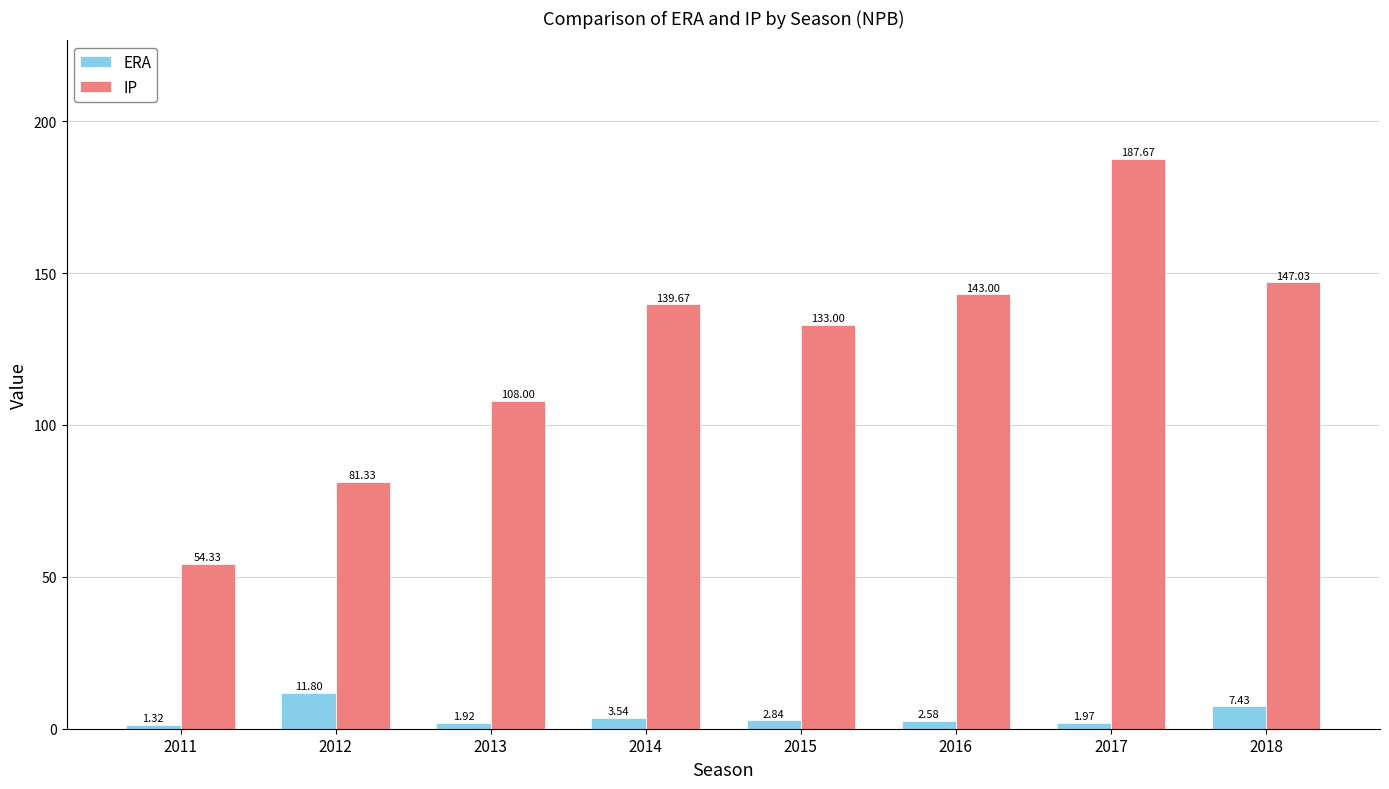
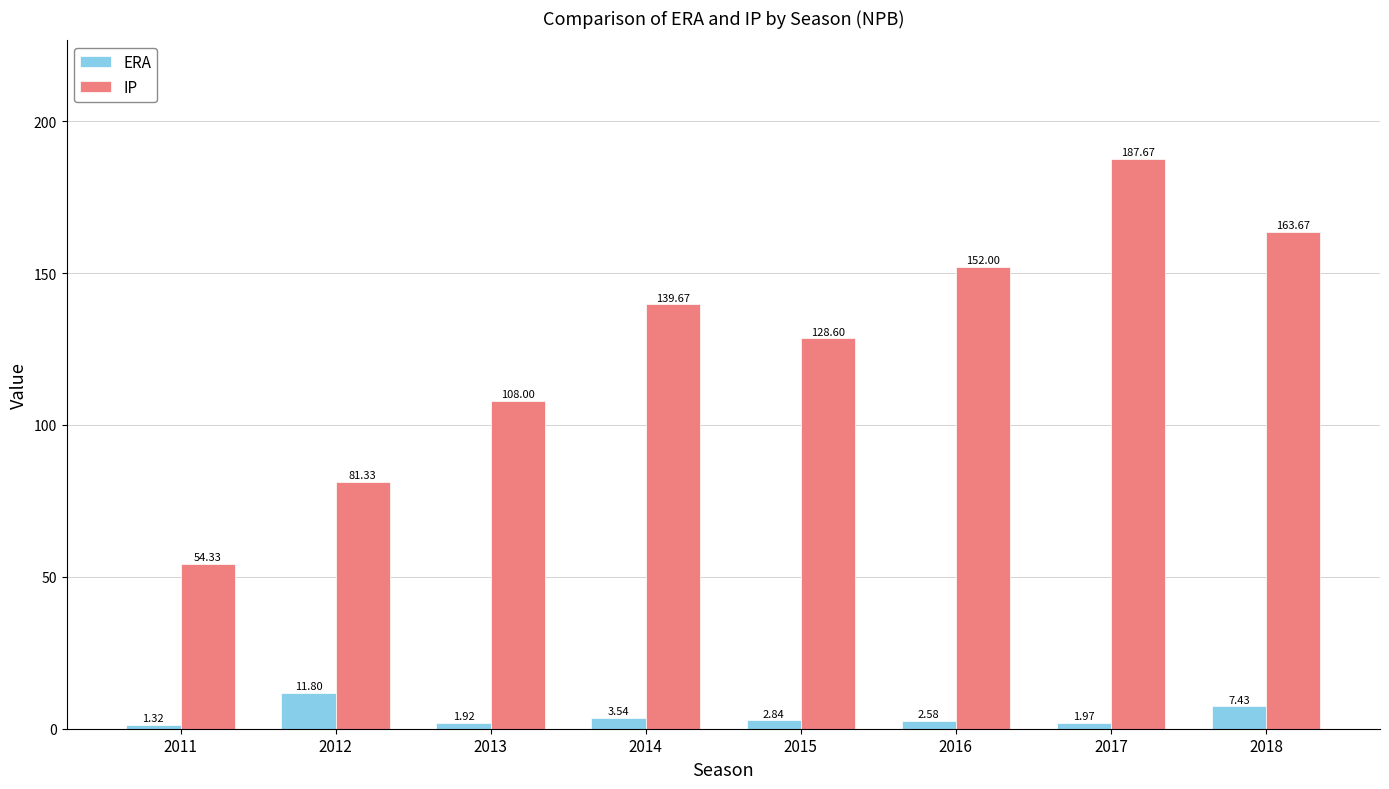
  {
    "ERA": {
      "2011": 1.32,
      "2012": 11.80,
      "2013": 1.92,
      "2014": 3.54,
      "2015": 2.84,
      "2016": 2.58,
      "2017": 1.97,
      "2018": 7.43
    },
    "IP": {
      "2011": 54.33,
      "2012": 81.33,
      "2013": 108.00,
      "2014": 139.67,
-     "2015": 133.00,
-     "2016": 143.00,
+     "2015": 128.60,
+     "2016": 152.00,
      "2017": 187.67,
-     "2018": 147.03
+     "2018": 163.67
    }
  }
